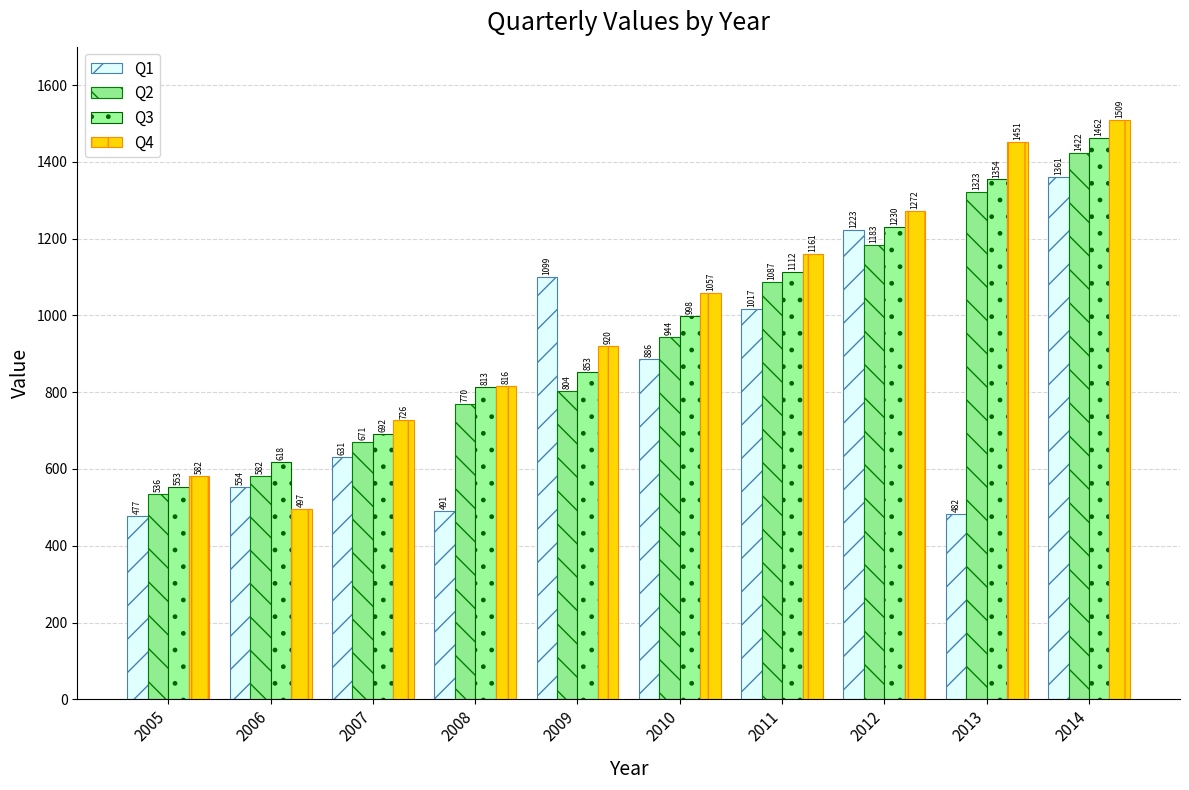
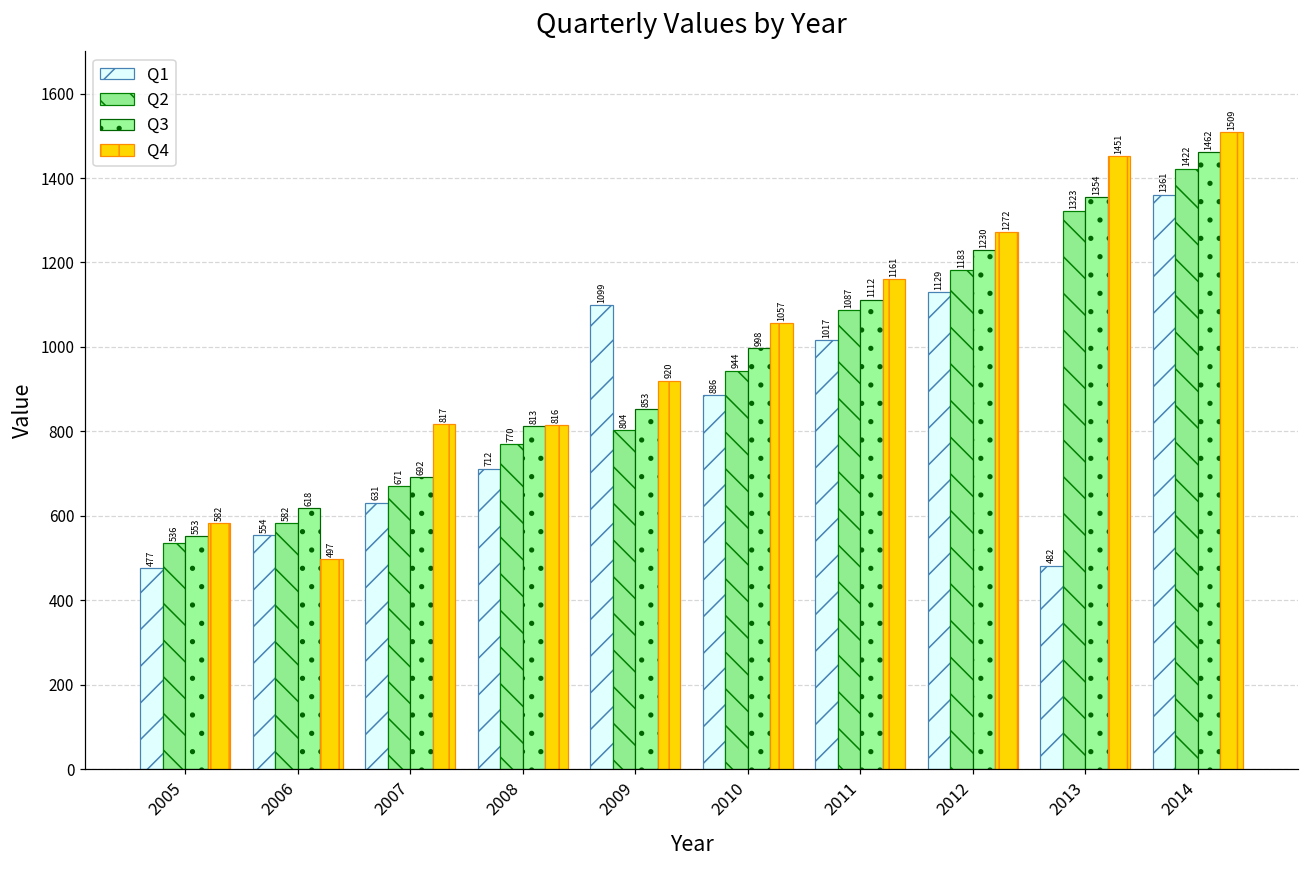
  {
    "Q1": {
      "2005": 477,
      "2006": 554,
      "2007": 631,
-     "2008": 491,
+     "2008": 712,
      "2009": 1099,
      "2010": 886,
      "2011": 1017,
-     "2012": 1223,
+     "2012": 1129,
      "2013": 482,
      "2014": 1361
    },
    "Q4": {
      "2005": 582,
      "2006": 497,
-     "2007": 726,
+     "2007": 817,
      "2008": 816,
      "2009": 920,
      "2010": 1057,
      "2011": 1161,
      "2012": 1272,
      "2013": 1451,
      "2014": 1509
    }
  }
